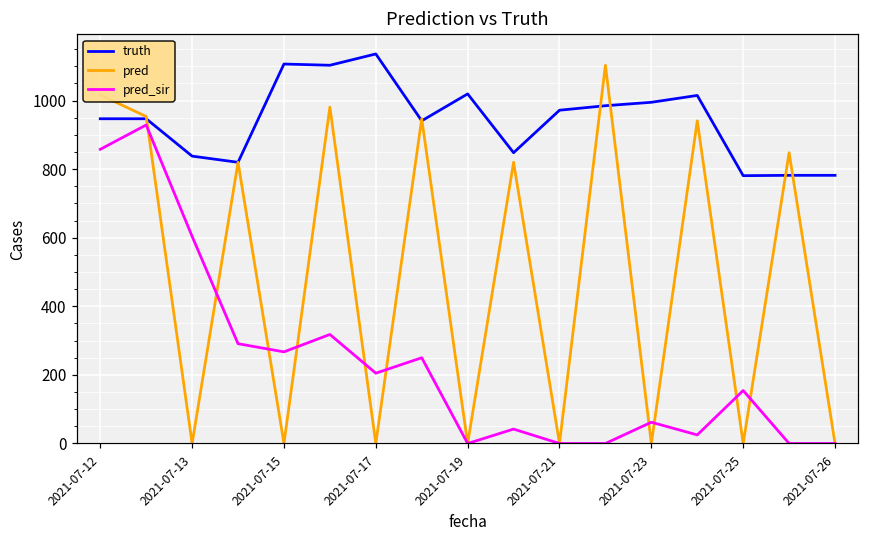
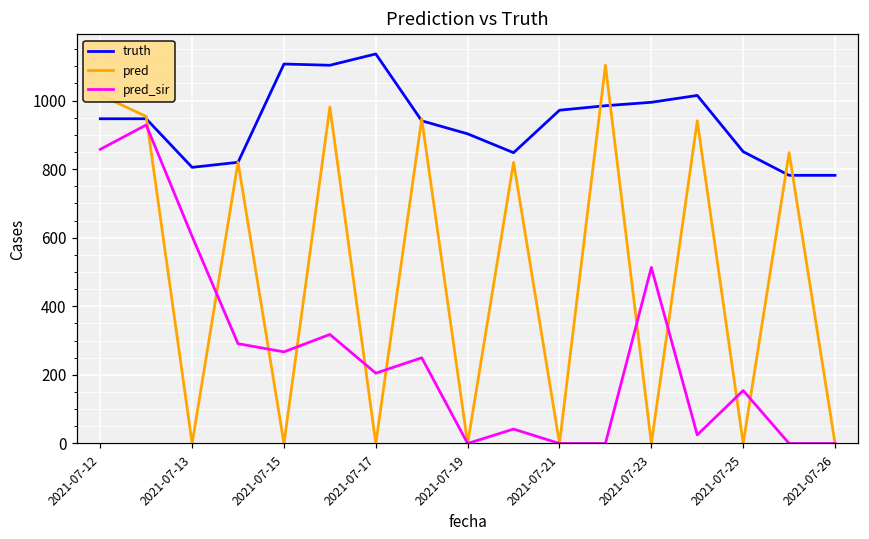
  {
    "truth": {
-     "2021-07-13": 840,
+     "2021-07-13": 810,
      "2021-07-15": 1110,
      "2021-07-17": 1140,
-     "2021-07-19": 1020,
+     "2021-07-19": 900,
      "2021-07-21": 970,
      "2021-07-23": 1000,
-     "2021-07-25": 780
+     "2021-07-25": 850
    },
    "pred": {
      "2021-07-13": 0,
      "2021-07-15": 0,
      "2021-07-17": 0,
      "2021-07-23": 0,
      "2021-07-25": 0
    },
    "pred_sir": {
      "2021-07-13": 600,
      "2021-07-15": 270,
      "2021-07-17": 210,
-     "2021-07-23": 60,
+     "2021-07-23": 510,
      "2021-07-25": 150
    }
  }
